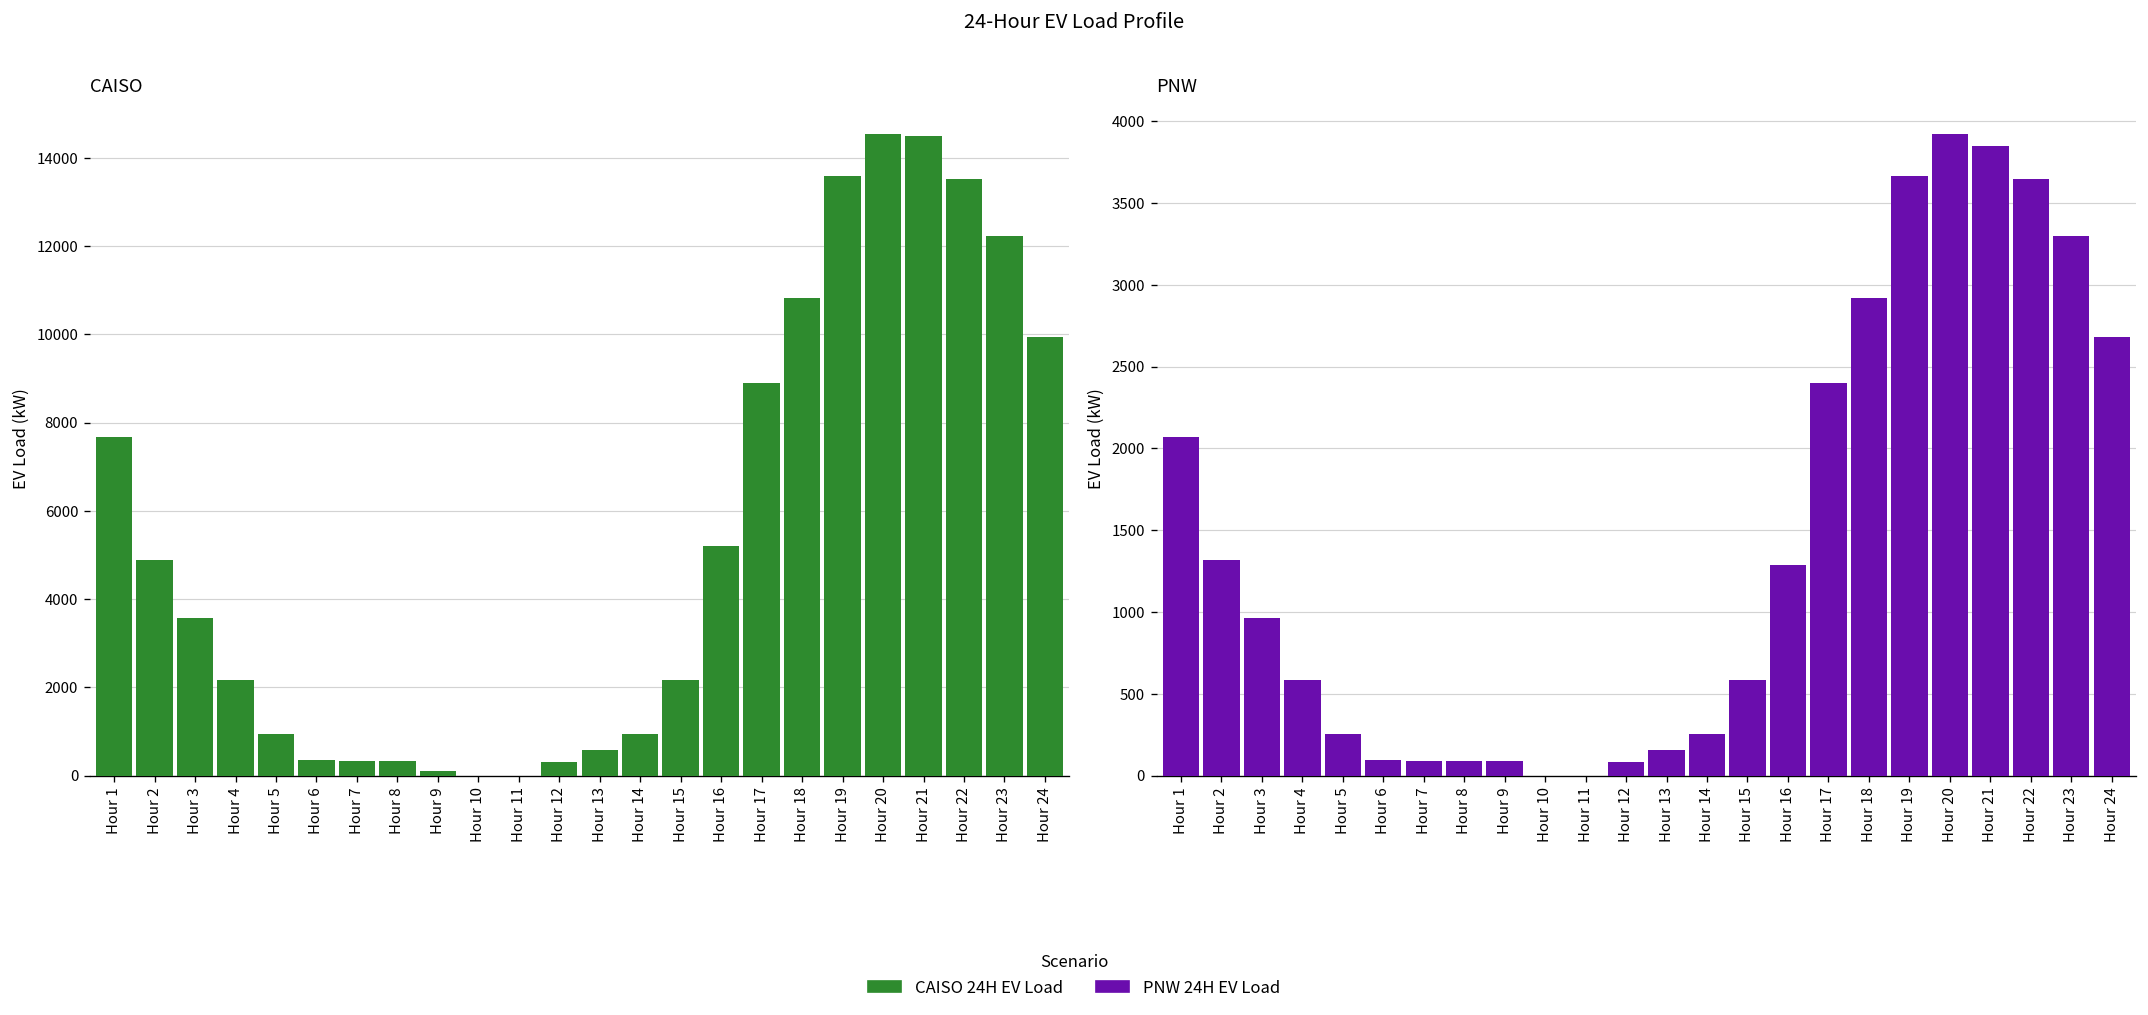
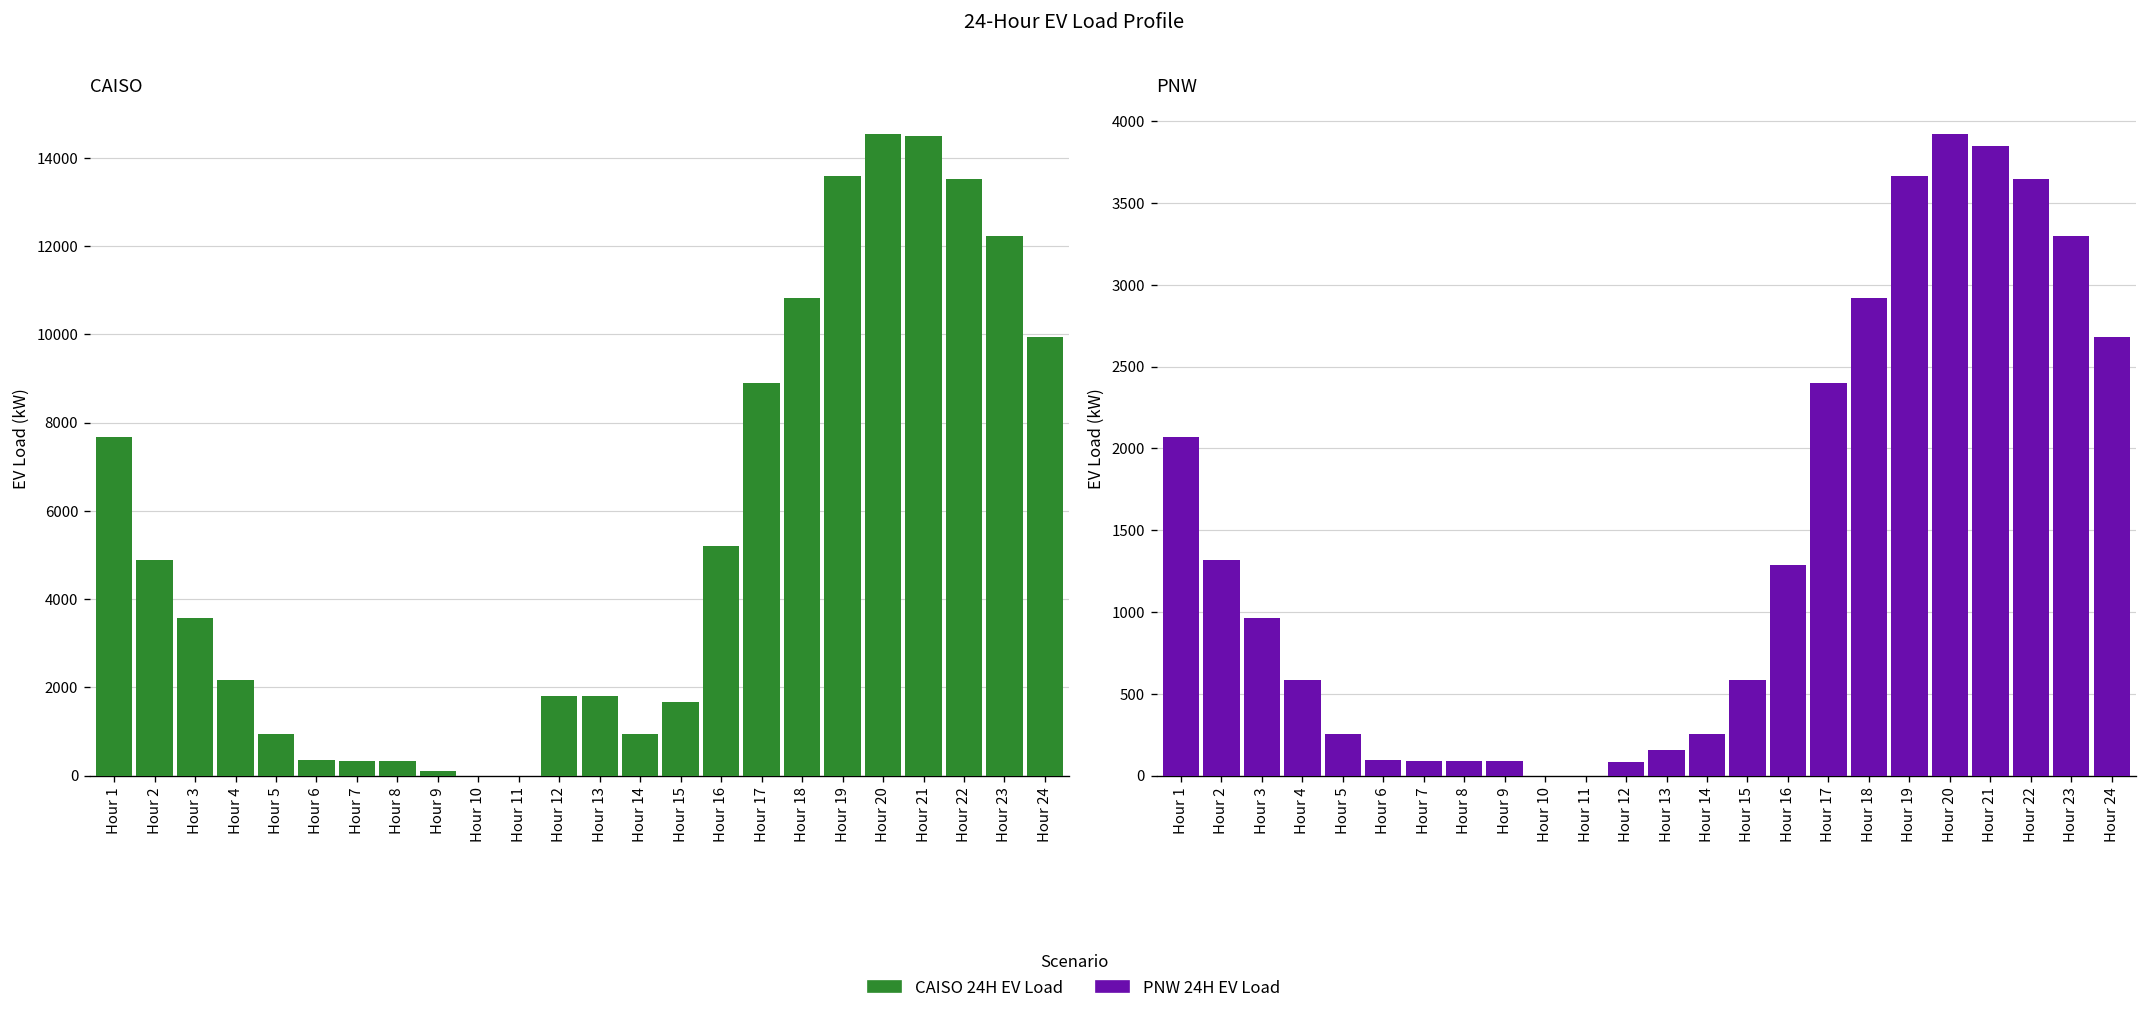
  {
    "CAISO": {
      "Hour 1": 7700,
      "Hour 2": 4900,
      "Hour 3": 3600,
      "Hour 4": 2200,
      "Hour 5": 900,
      "Hour 6": 300,
      "Hour 7": 300,
      "Hour 8": 300,
      "Hour 9": 100,
      "Hour 10": 0,
      "Hour 11": 0,
-     "Hour 12": 300,
-     "Hour 13": 600,
+     "Hour 12": 1800,
+     "Hour 13": 1800,
      "Hour 14": 900,
-     "Hour 15": 2200,
+     "Hour 15": 1700,
      "Hour 16": 5200,
      "Hour 17": 8900,
      "Hour 18": 10800,
      "Hour 19": 13600,
      "Hour 20": 14500,
      "Hour 21": 14500,
      "Hour 22": 13500,
      "Hour 23": 12200,
      "Hour 24": 9900
    },
    "PNW": {
      "Hour 1": 2070,
      "Hour 2": 1320,
      "Hour 3": 960,
      "Hour 4": 580,
      "Hour 5": 250,
      "Hour 6": 90,
      "Hour 7": 90,
      "Hour 8": 90,
      "Hour 9": 90,
      "Hour 10": 0,
      "Hour 11": 0,
      "Hour 12": 80,
      "Hour 13": 160,
      "Hour 14": 250,
      "Hour 15": 580,
      "Hour 16": 1280,
      "Hour 17": 2400,
      "Hour 18": 2920,
      "Hour 19": 3660,
      "Hour 20": 3920,
      "Hour 21": 3850,
      "Hour 22": 3640,
      "Hour 23": 3300,
      "Hour 24": 2680
    }
  }
